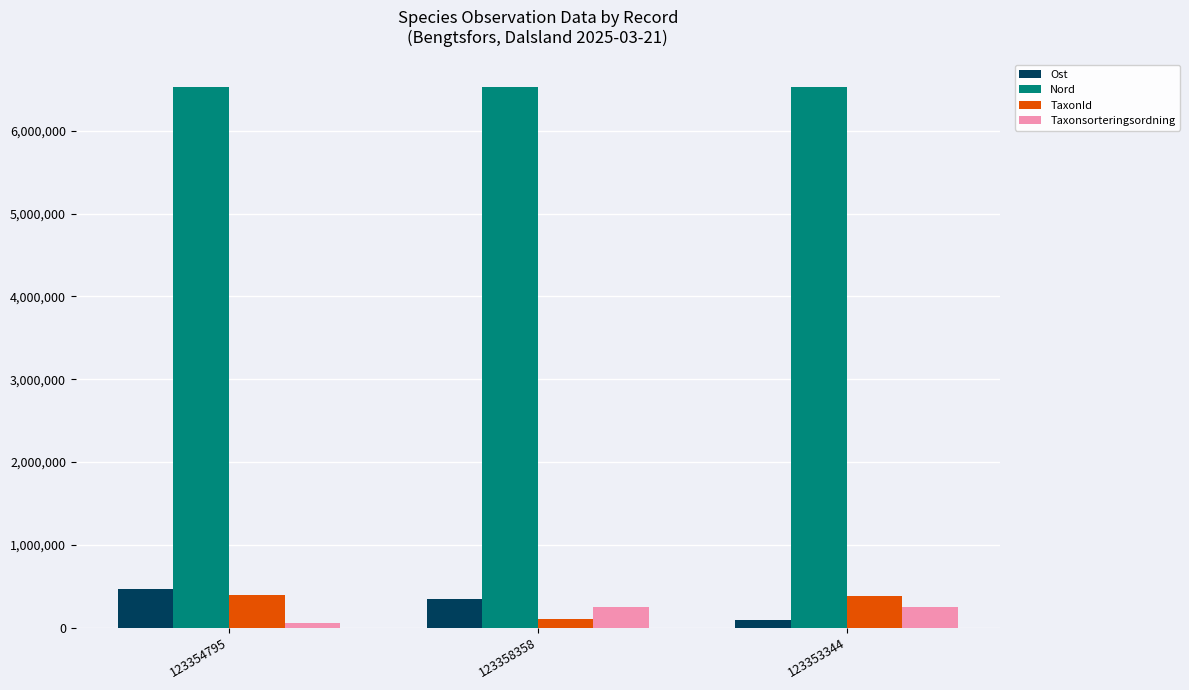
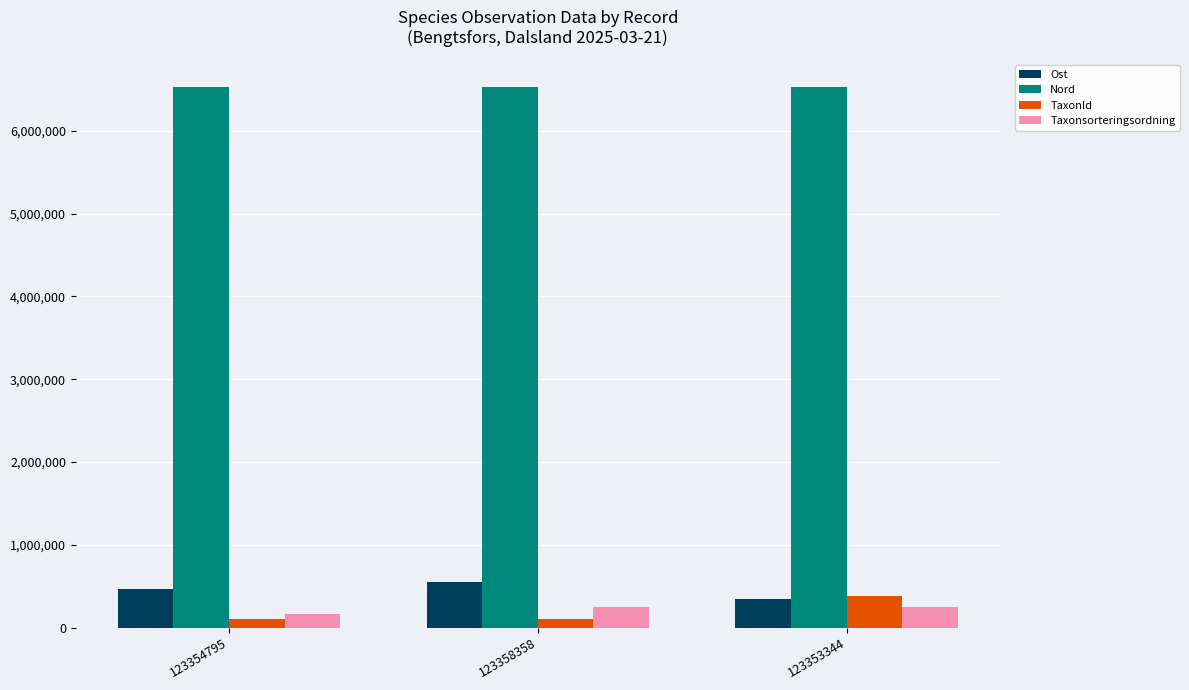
  {
    "Ost": {
      "123354795": "500,000",
-     "123358358": "300,000",
-     "123353344": "100,000"
+     "123358358": "500,000",
+     "123353344": "300,000"
    },
    "Nord": {
      "123354795": "6,500,000",
      "123358358": "6,500,000",
      "123353344": "6,500,000"
    },
    "TaxonId": {
-     "123354795": "400,000",
+     "123354795": "100,000",
      "123358358": "100,000",
      "123353344": "400,000"
    },
    "Taxonsorteringsordning": {
-     "123354795": "100,000",
+     "123354795": "200,000",
      "123358358": "200,000",
      "123353344": "300,000"
    }
  }
